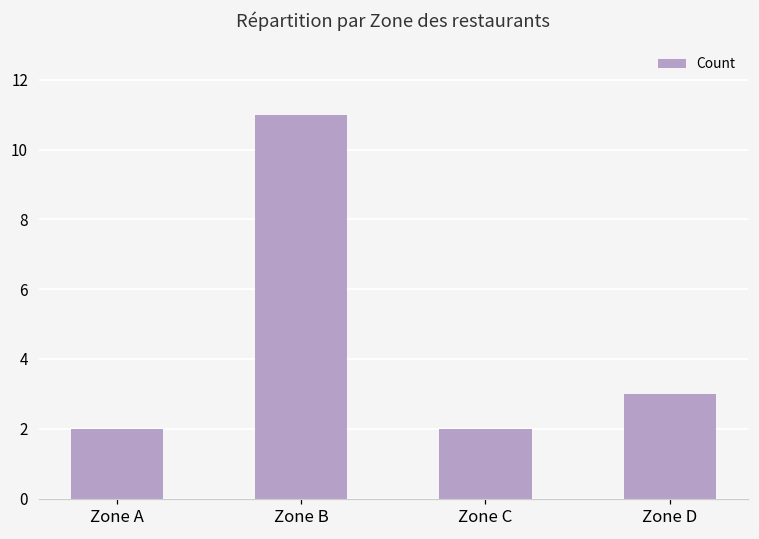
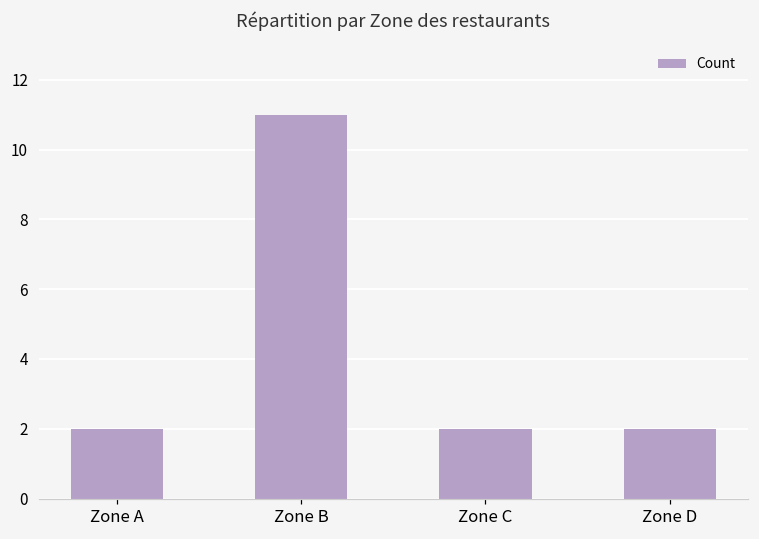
  {
    "Zone A": 2,
    "Zone B": 11,
    "Zone C": 2,
-   "Zone D": 3
+   "Zone D": 2
  }
